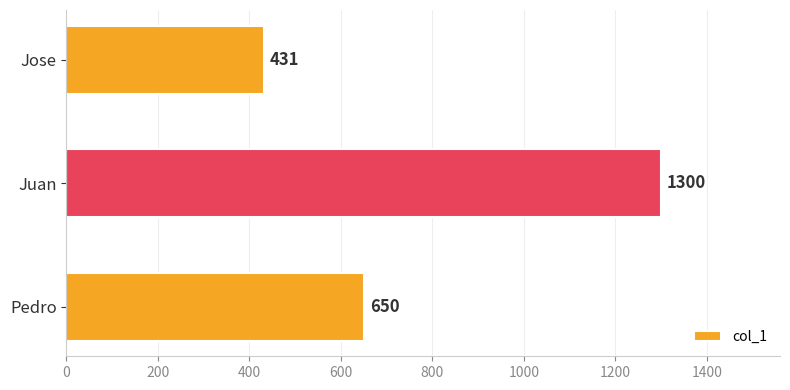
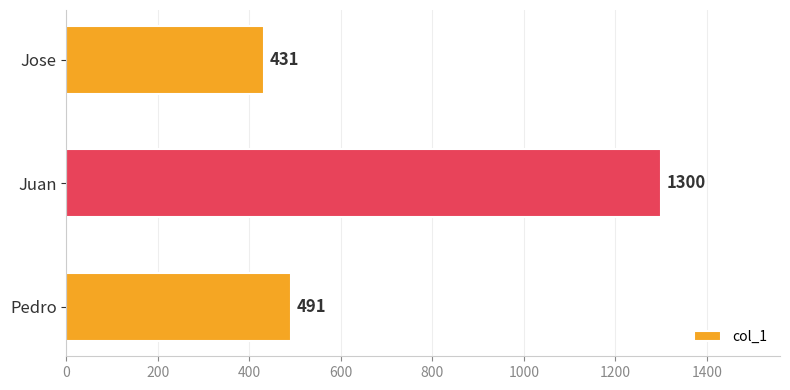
  {
    "Jose": 431,
    "Juan": 1300,
-   "Pedro": 650
+   "Pedro": 491
  }
